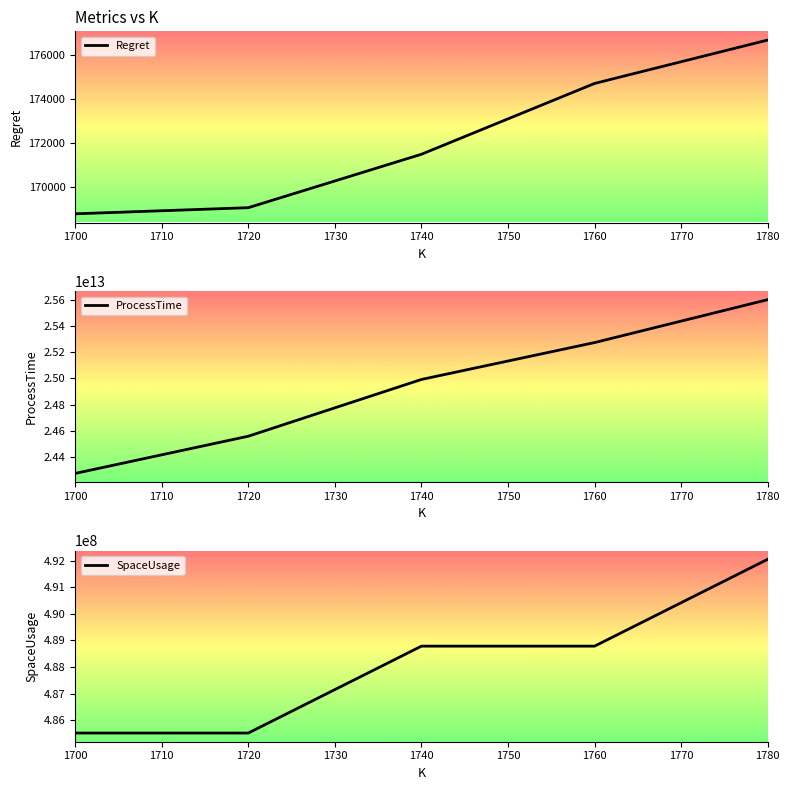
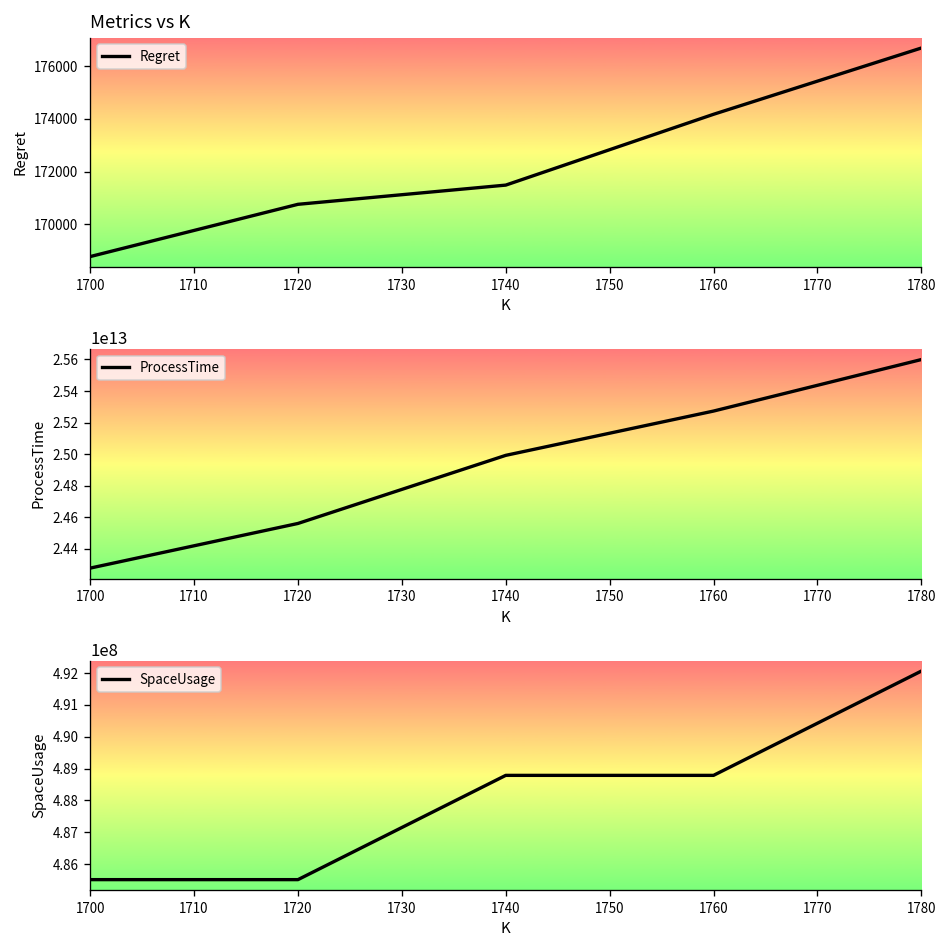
  {
    "Metrics vs K": {
      "1700": 168800,
-     "1720": 169000,
+     "1720": 170800,
      "1740": 171500,
-     "1760": 174700,
+     "1760": 174200,
      "1780": 176700
    }
  }
